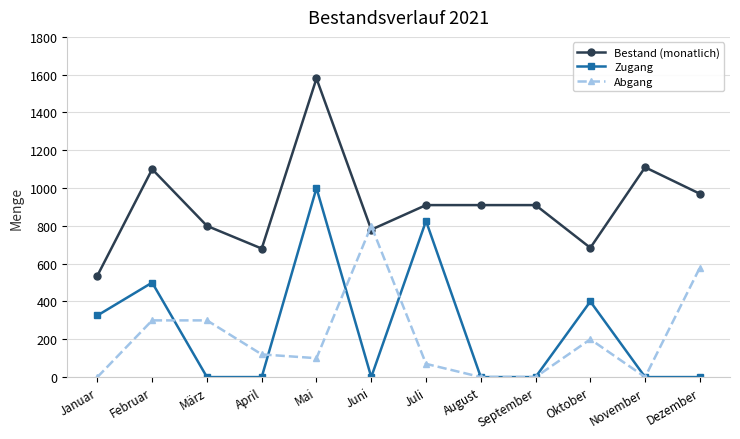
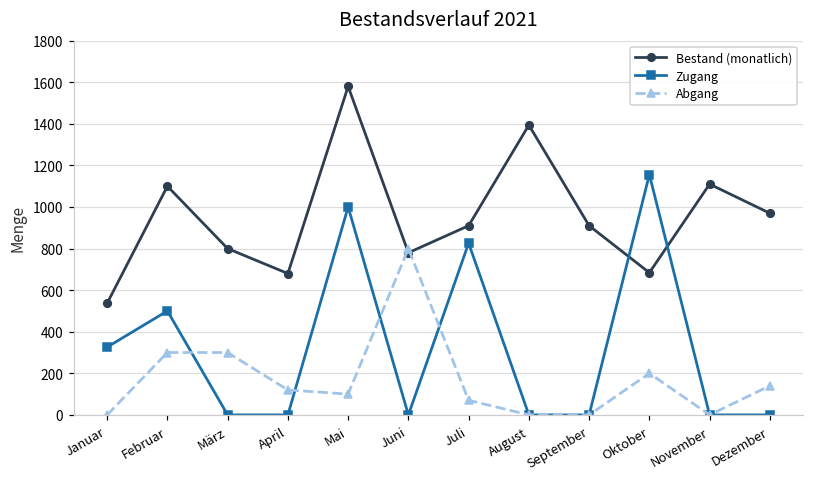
  {
    "Bestand (monatlich)": {
      "Januar": 540,
      "Februar": 1100,
      "März": 800,
      "April": 680,
      "Mai": 1580,
      "Juni": 780,
      "Juli": 910,
-     "August": 910,
+     "August": 1390,
      "September": 910,
      "Oktober": 680,
      "November": 1110,
      "Dezember": 970
    },
    "Zugang": {
      "Januar": 330,
      "Februar": 500,
      "März": 0,
      "April": 0,
      "Mai": 1000,
      "Juni": 0,
      "Juli": 830,
-     "Oktober": 400,
+     "Oktober": 1160,
      "Dezember": 0
    },
    "Abgang": {
      "Januar": 0,
      "Februar": 300,
      "März": 300,
      "April": 120,
      "Mai": 100,
      "Juni": 800,
      "Juli": 70,
      "Oktober": 200,
-     "Dezember": 580
+     "Dezember": 140
    }
  }
